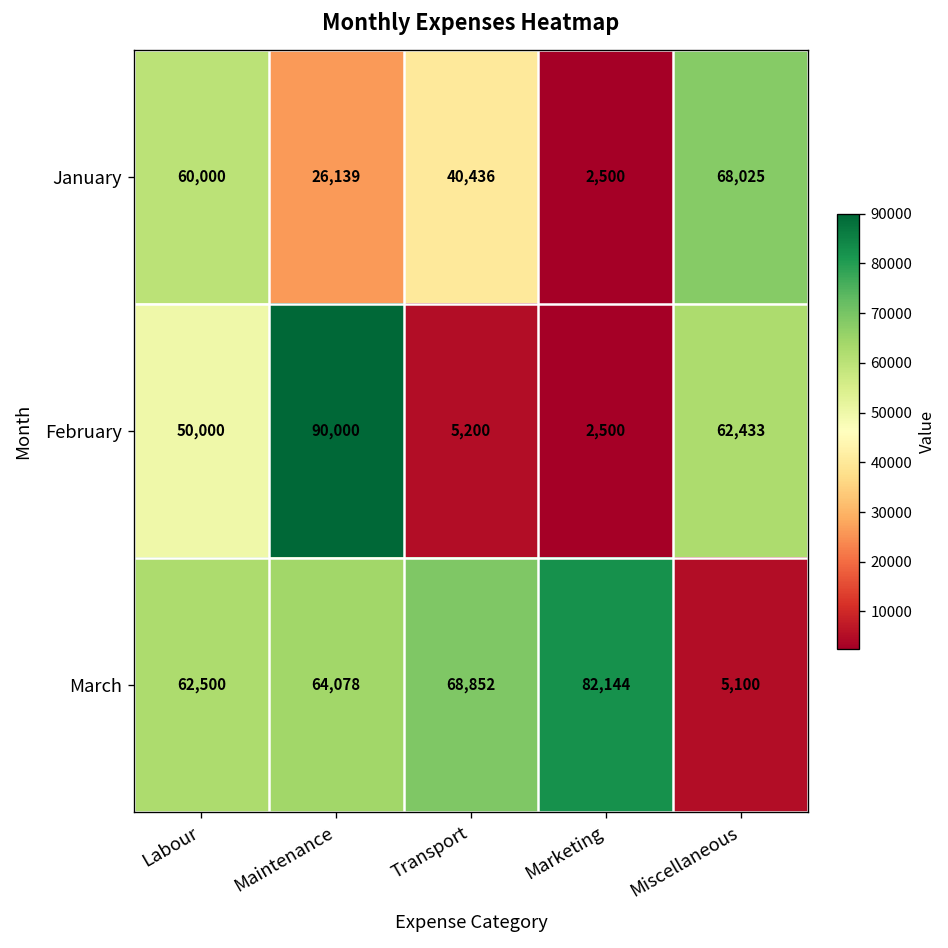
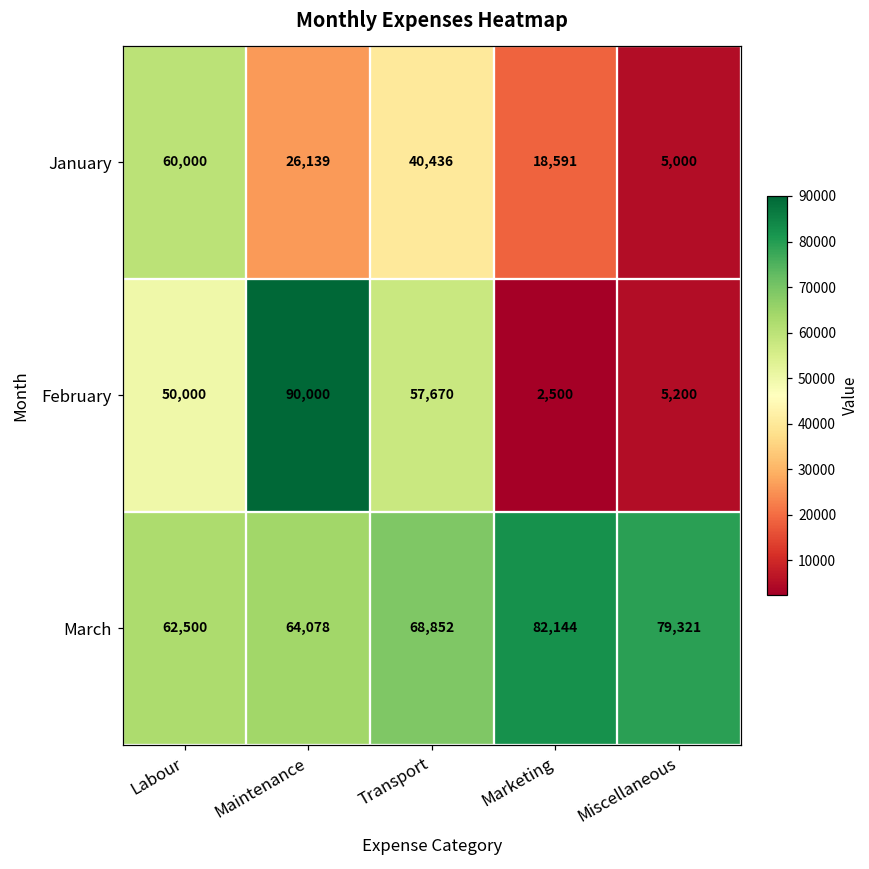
  {
    "January": {
      "Labour": "60,000",
      "Maintenance": "26,139",
      "Transport": "40,436",
-     "Marketing": "2,500",
-     "Miscellaneous": "68,025"
+     "Marketing": "18,591",
+     "Miscellaneous": "5,000"
    },
    "February": {
      "Labour": "50,000",
      "Maintenance": "90,000",
-     "Transport": "5,200",
+     "Transport": "57,670",
      "Marketing": "2,500",
-     "Miscellaneous": "62,433"
+     "Miscellaneous": "5,200"
    },
    "March": {
      "Labour": "62,500",
      "Maintenance": "64,078",
      "Transport": "68,852",
      "Marketing": "82,144",
-     "Miscellaneous": "5,100"
+     "Miscellaneous": "79,321"
    }
  }
